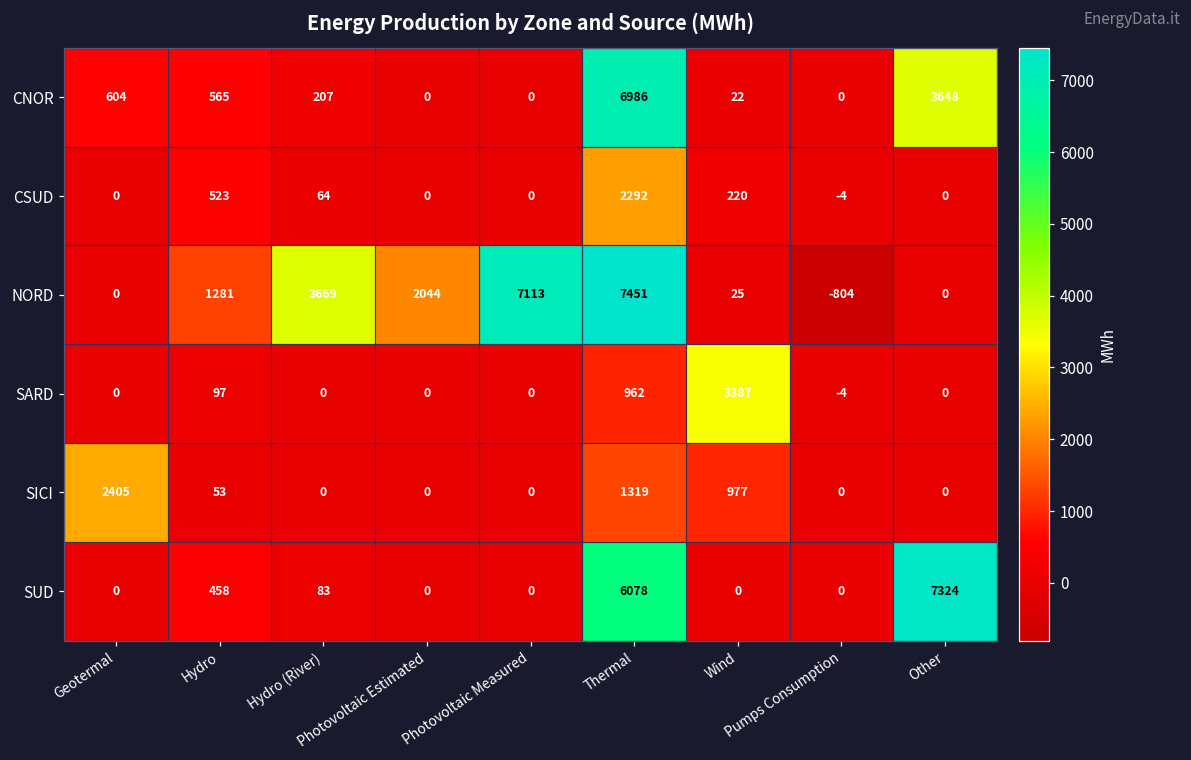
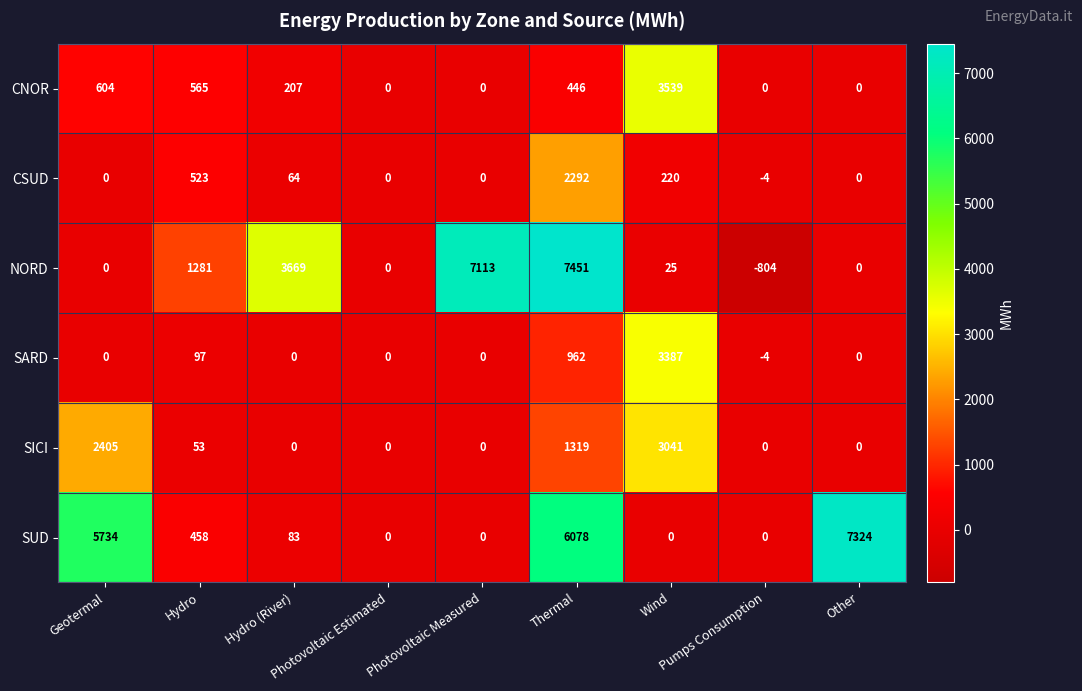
  {
    "CNOR": {
      "Geotermal": 604,
      "Hydro": 565,
      "Hydro (River)": 207,
      "Photovoltaic Estimated": 0,
      "Photovoltaic Measured": 0,
-     "Thermal": 6986,
-     "Wind": 22,
+     "Thermal": 446,
+     "Wind": 3539,
      "Pumps Consumption": 0,
-     "Other": 3648
+     "Other": 0
    },
    "CSUD": {
      "Geotermal": 0,
      "Hydro": 523,
      "Hydro (River)": 64,
      "Photovoltaic Estimated": 0,
      "Photovoltaic Measured": 0,
      "Thermal": 2292,
      "Wind": 220,
      "Pumps Consumption": -4,
      "Other": 0
    },
    "NORD": {
      "Geotermal": 0,
      "Hydro": 1281,
      "Hydro (River)": 3669,
-     "Photovoltaic Estimated": 2044,
+     "Photovoltaic Estimated": 0,
      "Photovoltaic Measured": 7113,
      "Thermal": 7451,
      "Wind": 25,
      "Pumps Consumption": -804,
      "Other": 0
    },
    "SARD": {
      "Geotermal": 0,
      "Hydro": 97,
      "Hydro (River)": 0,
      "Photovoltaic Estimated": 0,
      "Photovoltaic Measured": 0,
      "Thermal": 962,
      "Wind": 3387,
      "Pumps Consumption": -4,
      "Other": 0
    },
    "SICI": {
      "Geotermal": 2405,
      "Hydro": 53,
      "Hydro (River)": 0,
      "Photovoltaic Estimated": 0,
      "Photovoltaic Measured": 0,
      "Thermal": 1319,
-     "Wind": 977,
+     "Wind": 3041,
      "Pumps Consumption": 0,
      "Other": 0
    },
    "SUD": {
-     "Geotermal": 0,
+     "Geotermal": 5734,
      "Hydro": 458,
      "Hydro (River)": 83,
      "Photovoltaic Estimated": 0,
      "Photovoltaic Measured": 0,
      "Thermal": 6078,
      "Wind": 0,
      "Pumps Consumption": 0,
      "Other": 7324
    }
  }
